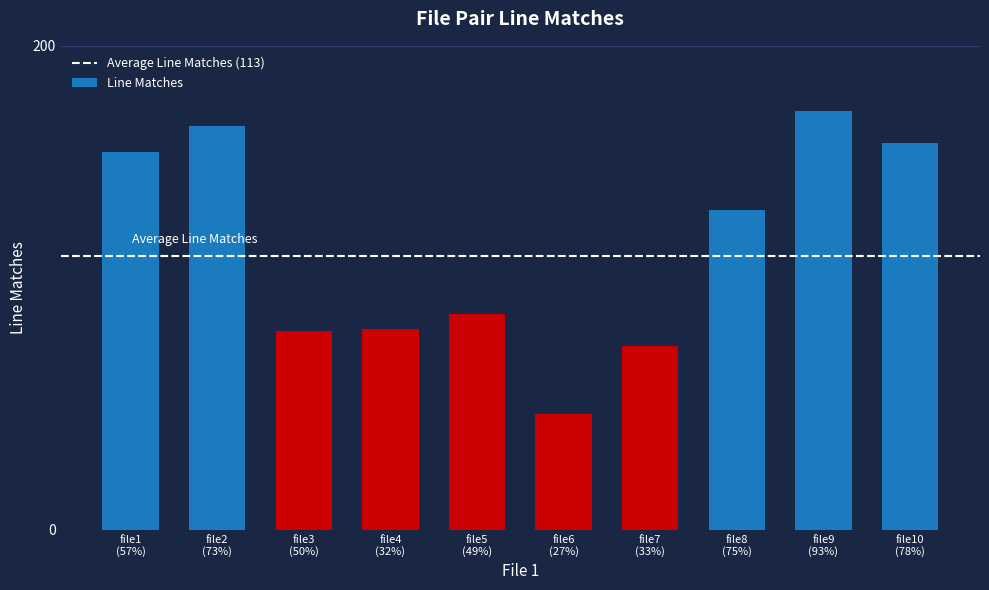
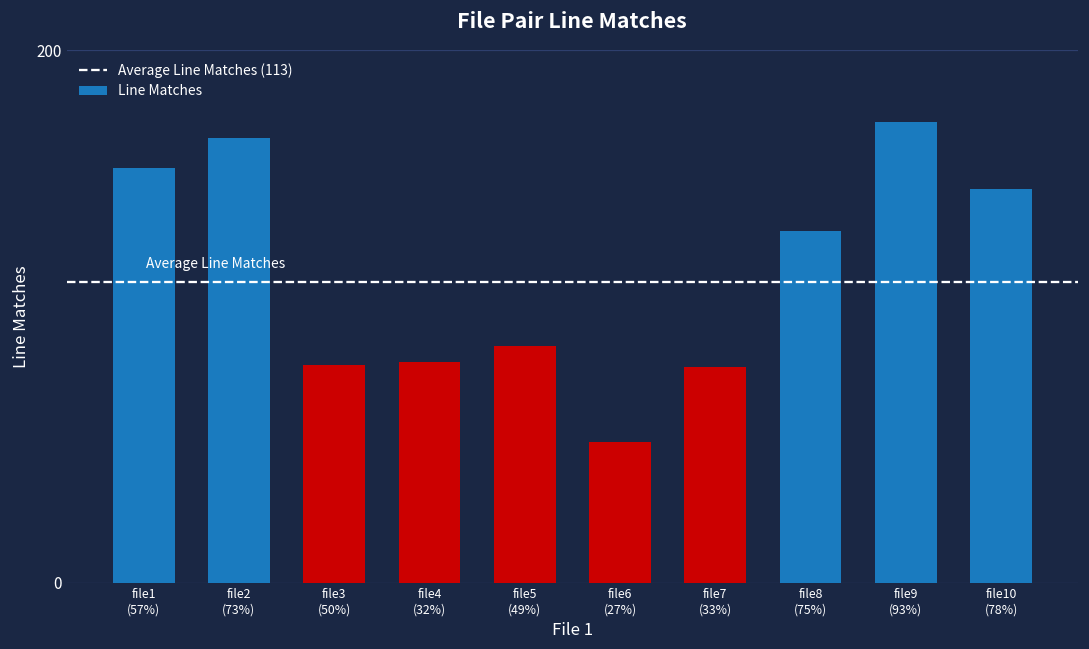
  {
    "file1 (57%)": 156,
    "file2 (73%)": 167,
    "file3 (50%)": 82,
    "file4 (32%)": 83,
    "file5 (49%)": 89,
-   "file6 (27%)": 48,
-   "file7 (33%)": 76,
+   "file6 (27%)": 53,
+   "file7 (33%)": 81,
    "file8 (75%)": 132,
    "file9 (93%)": 173,
-   "file10 (78%)": 160
+   "file10 (78%)": 148
  }
